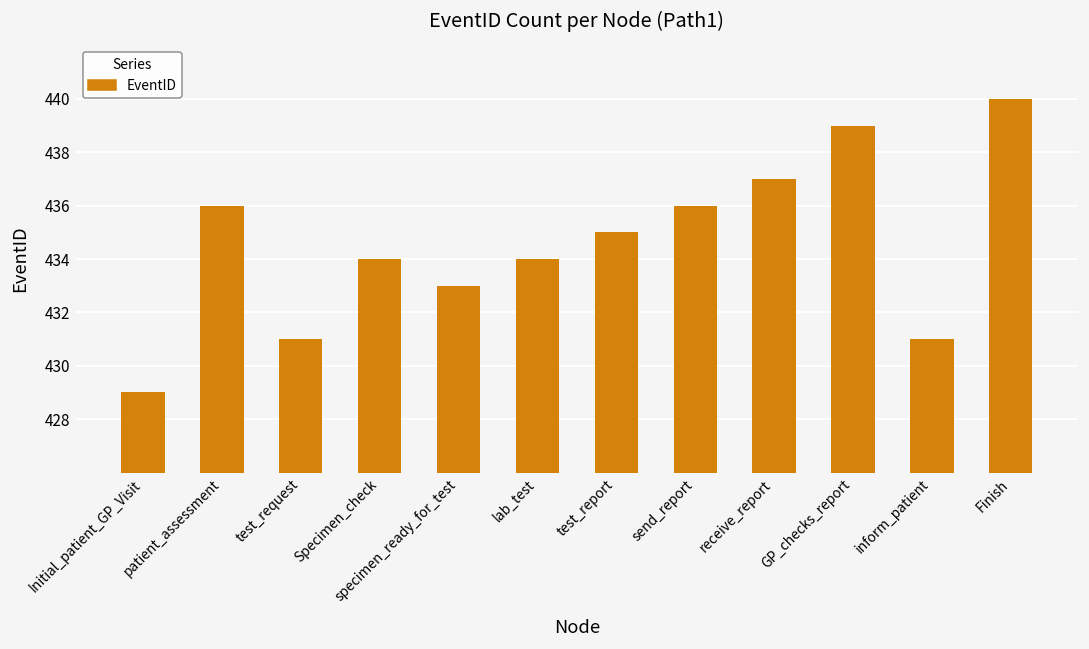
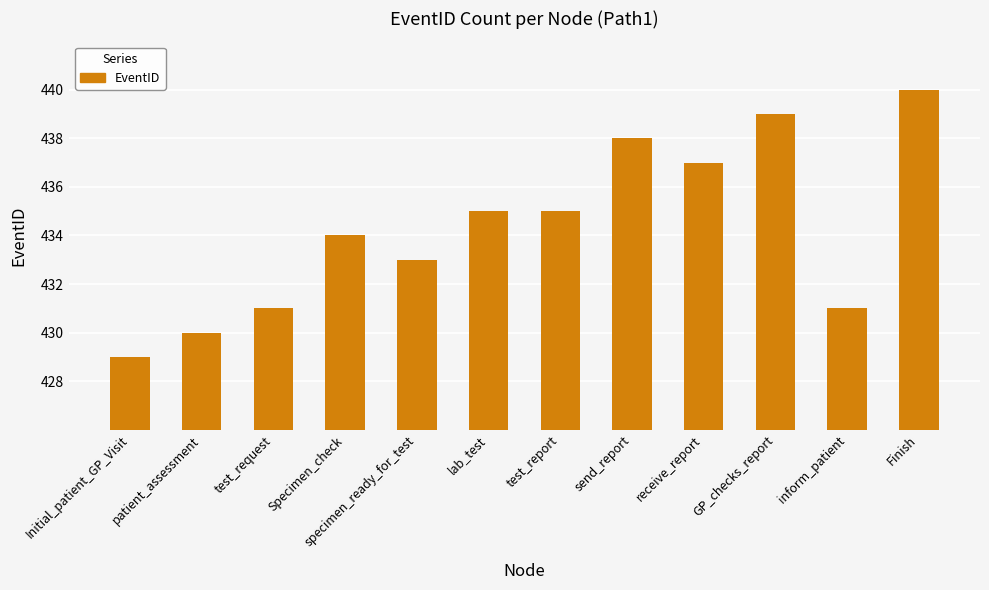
  {
    "Initial_patient_GP_Visit": 429,
-   "patient_assessment": 436,
+   "patient_assessment": 430,
    "test_request": 431,
    "Specimen_check": 434,
    "specimen_ready_for_test": 433,
-   "lab_test": 434,
+   "lab_test": 435,
    "test_report": 435,
-   "send_report": 436,
+   "send_report": 438,
    "receive_report": 437,
    "GP_checks_report": 439,
    "inform_patient": 431,
    "Finish": 440
  }
